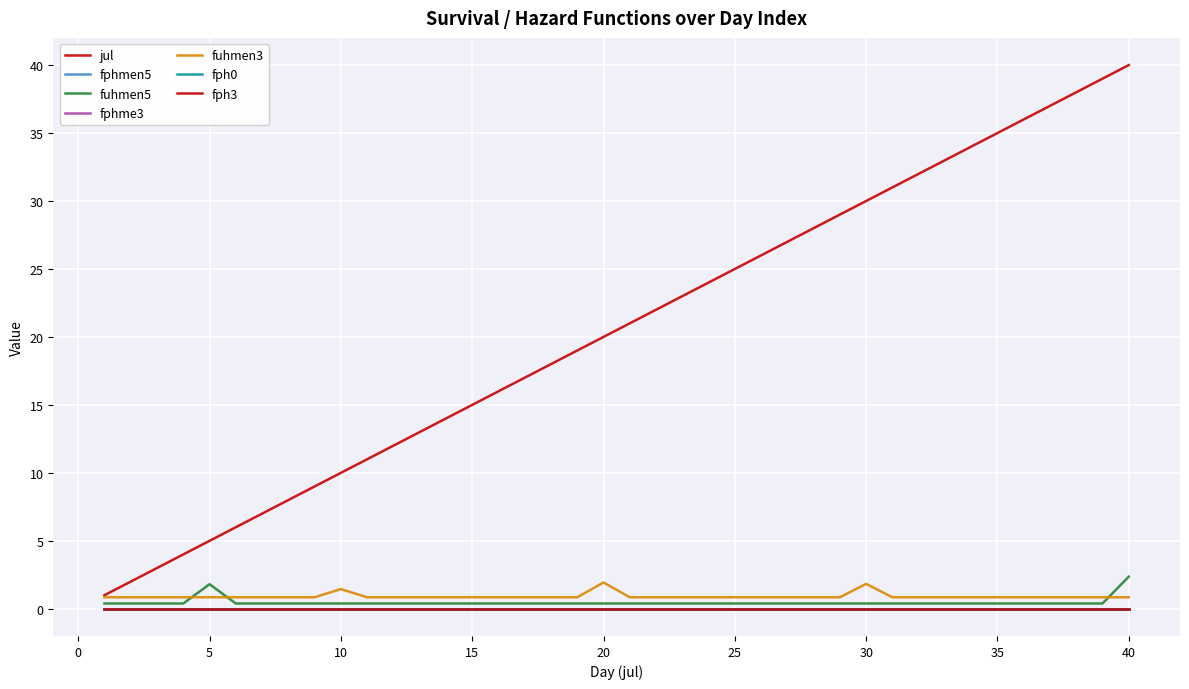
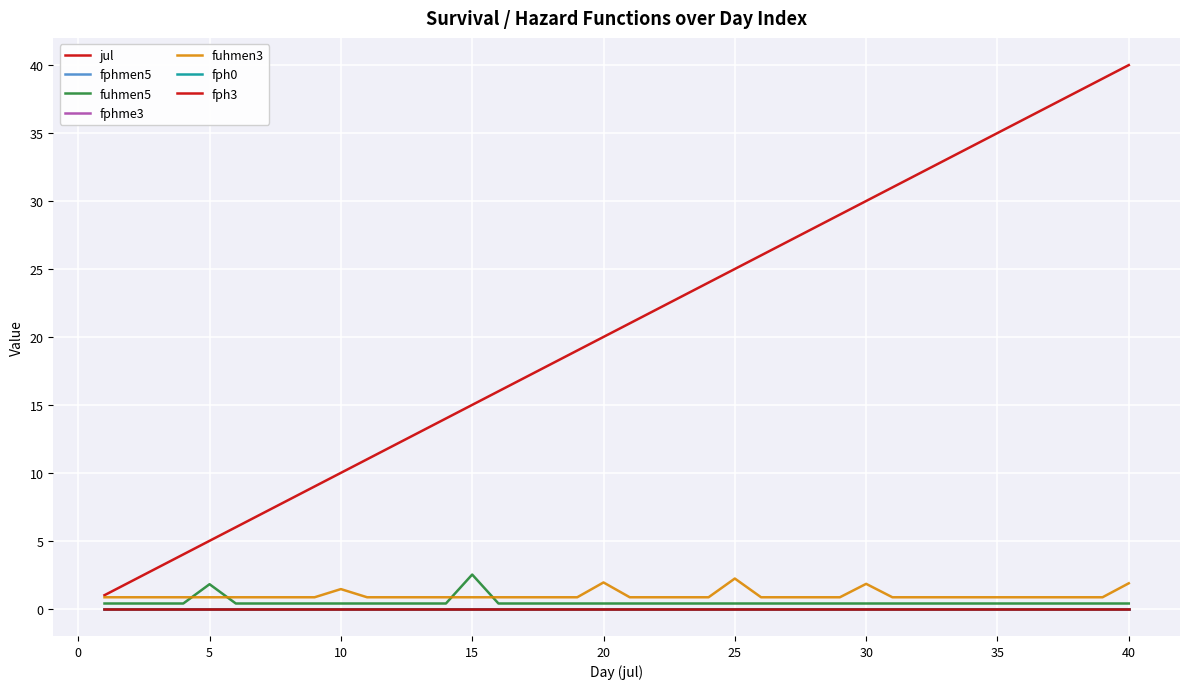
  {
    "fuhmen5": {
      "5": 1.8,
      "10": 0.4,
-     "15": 0.4,
+     "15": 2.5,
      "20": 0.4,
      "25": 0.4,
      "30": 0.4,
      "35": 0.4,
-     "40": 2.4
+     "40": 0.4
    },
    "fuhmen3": {
      "5": 0.8,
      "10": 1.4,
      "15": 0.8,
      "20": 1.9,
-     "25": 0.8,
+     "25": 2.2,
      "30": 1.8,
      "35": 0.8,
-     "40": 0.8
+     "40": 1.9
    }
  }
